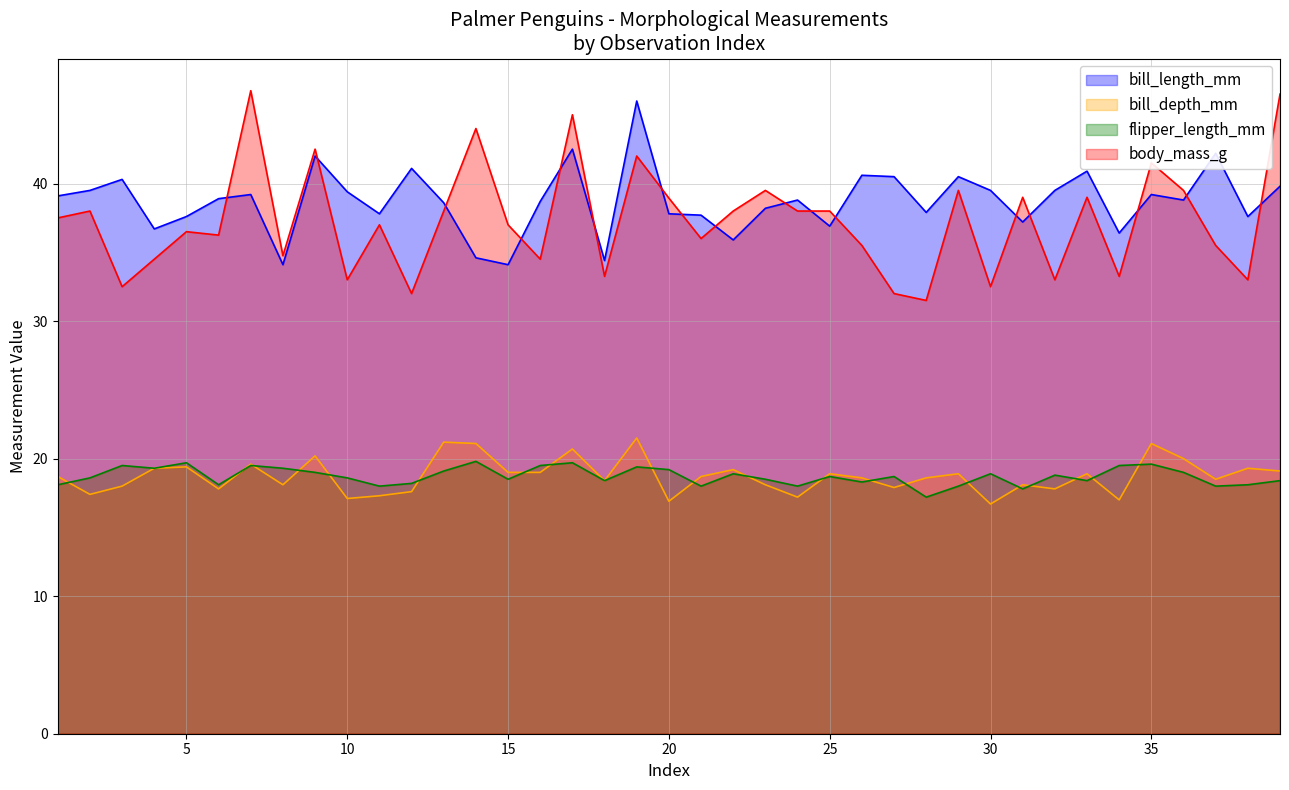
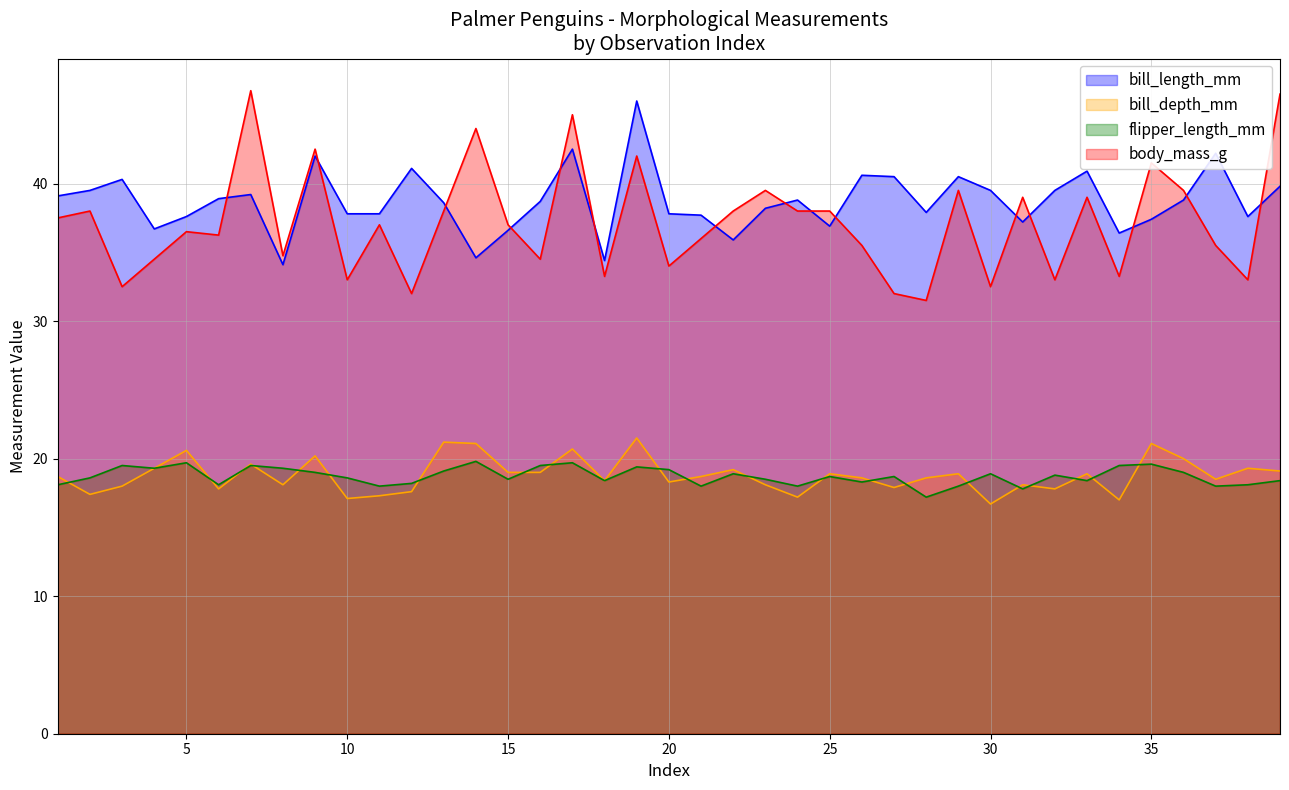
  {
    "bill_length_mm": {
      "5": 37.6,
-     "10": 39.4,
-     "15": 34.1,
+     "10": 37.8,
+     "15": 36.6,
      "20": 37.8,
      "25": 36.9,
      "30": 39.5,
-     "35": 39.2
+     "35": 37.4
    },
    "bill_depth_mm": {
-     "5": 19.4,
+     "5": 20.6,
      "10": 17.1,
      "15": 19.0,
-     "20": 16.9,
+     "20": 18.3,
      "25": 18.9,
      "30": 16.7,
      "35": 21.1
    },
    "flipper_length_mm": {
      "5": 19.7,
      "10": 18.6,
      "15": 18.5,
      "20": 19.2,
      "25": 18.7,
      "30": 18.9,
      "35": 19.6
    },
    "body_mass_g": {
      "5": 36.5,
      "10": 33.0,
      "15": 37.0,
-     "20": 38.9,
+     "20": 34.0,
      "25": 38.0,
      "30": 32.5
    }
  }
